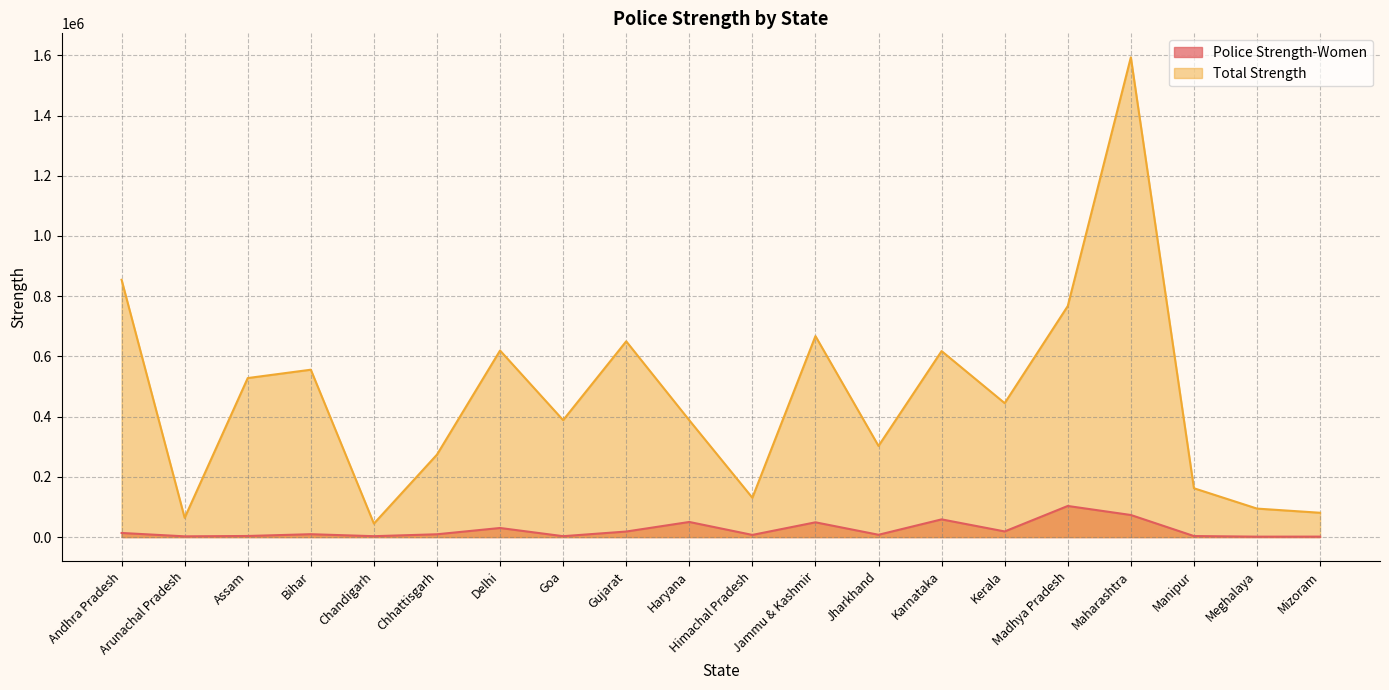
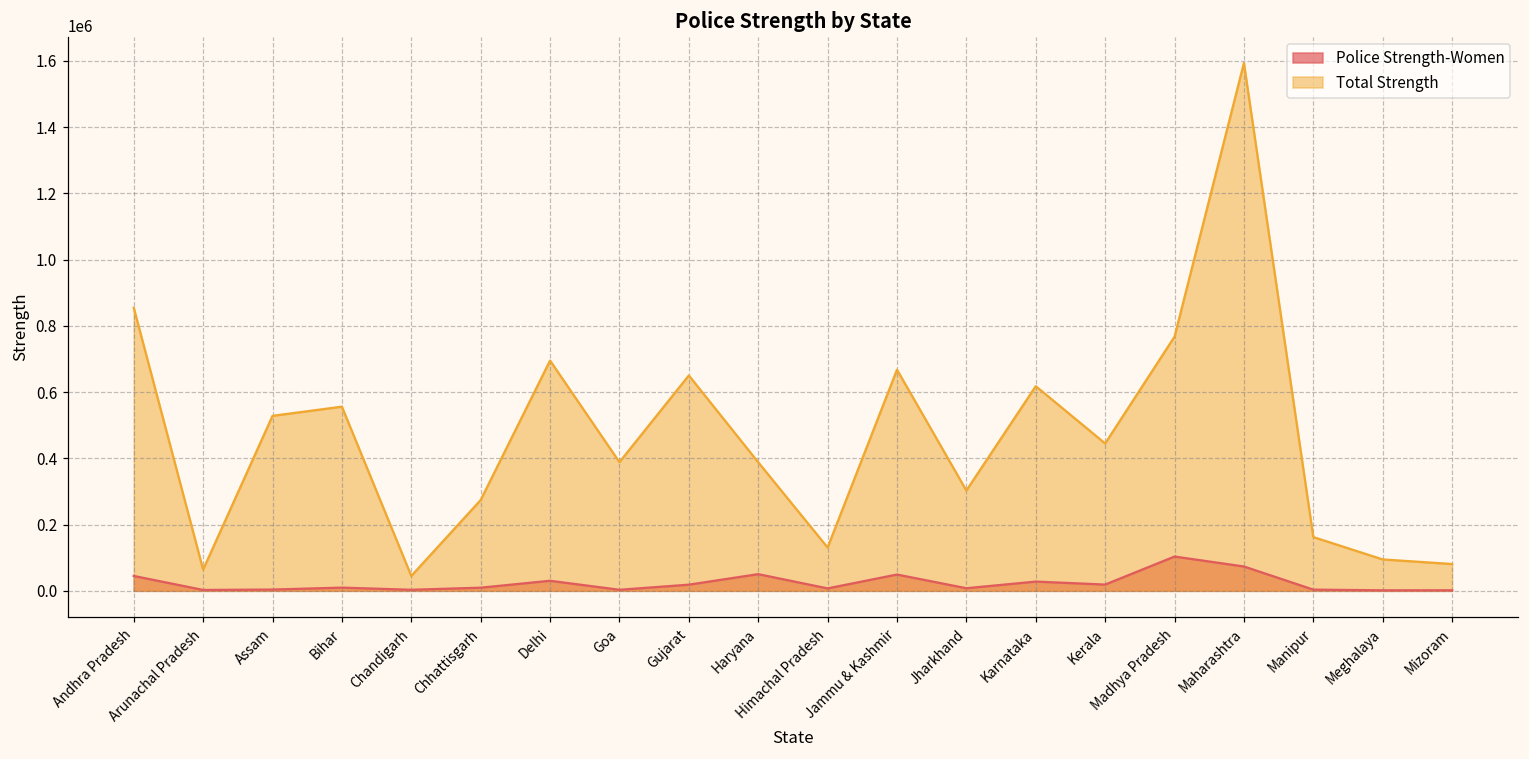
  {
    "Police Strength-Women": {
-     "Andhra Pradesh": 10000,
+     "Andhra Pradesh": 40000,
      "Arunachal Pradesh": 0,
      "Assam": 0,
      "Bihar": 10000,
      "Chandigarh": 0,
      "Chhattisgarh": 10000,
      "Delhi": 30000,
      "Goa": 0,
      "Gujarat": 20000,
      "Haryana": 50000,
      "Himachal Pradesh": 10000,
      "Jammu & Kashmir": 50000,
      "Jharkhand": 10000,
-     "Karnataka": 60000,
+     "Karnataka": 30000,
      "Kerala": 20000,
      "Madhya Pradesh": 100000,
      "Maharashtra": 70000,
      "Manipur": 0,
      "Meghalaya": 0,
      "Mizoram": 0
    },
    "Total Strength": {
      "Andhra Pradesh": 850000,
      "Arunachal Pradesh": 60000,
      "Assam": 530000,
      "Bihar": 560000,
      "Chandigarh": 40000,
      "Chhattisgarh": 270000,
-     "Delhi": 620000,
+     "Delhi": 700000,
      "Goa": 390000,
      "Gujarat": 650000,
      "Haryana": 390000,
      "Himachal Pradesh": 130000,
      "Jammu & Kashmir": 670000,
      "Jharkhand": 300000,
      "Karnataka": 620000,
      "Kerala": 440000,
      "Madhya Pradesh": 770000,
      "Maharashtra": 1590000,
      "Manipur": 160000,
      "Meghalaya": 90000,
      "Mizoram": 80000
    }
  }
